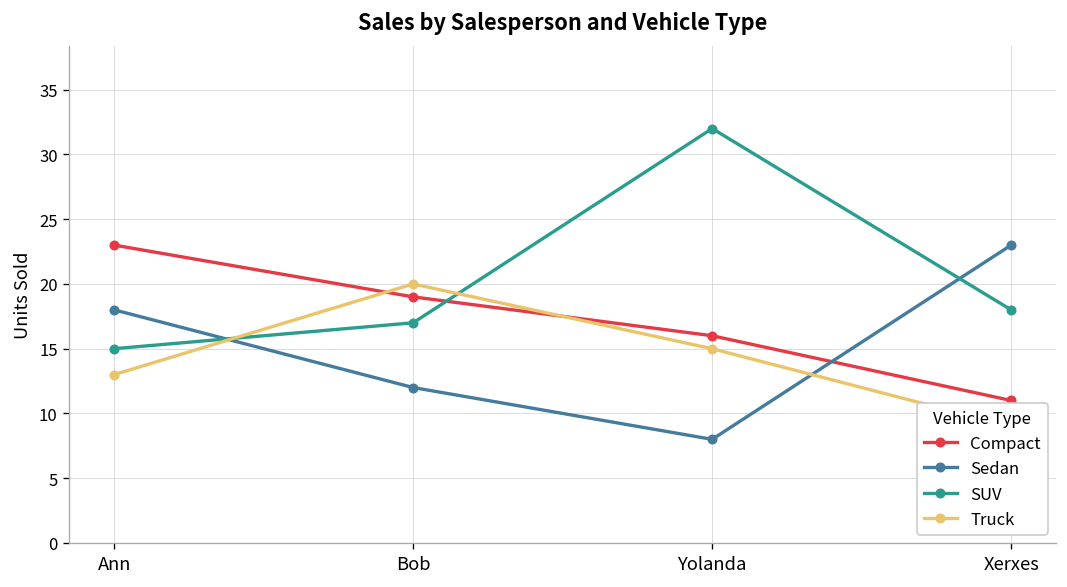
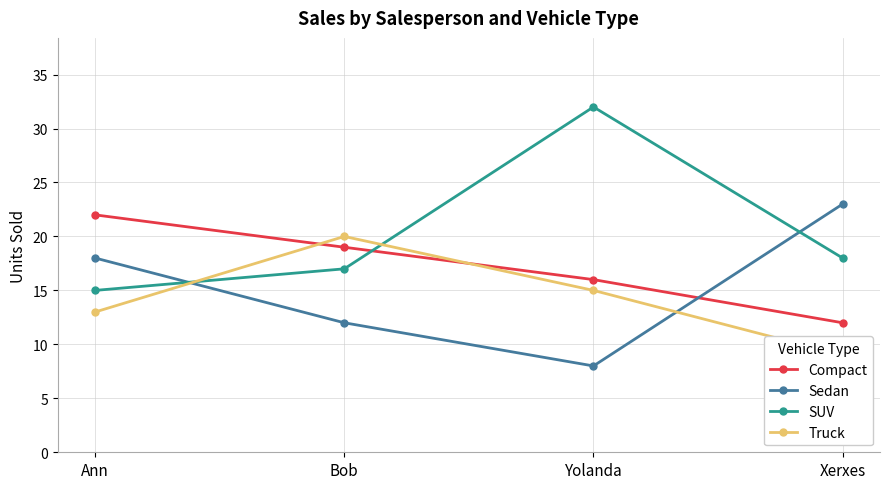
  {
    "Compact": {
-     "Ann": 23,
+     "Ann": 22,
      "Bob": 19,
      "Yolanda": 16,
-     "Xerxes": 11
+     "Xerxes": 12
    },
    "Truck": {
      "Ann": 13,
      "Bob": 20,
      "Yolanda": 15
    }
  }
